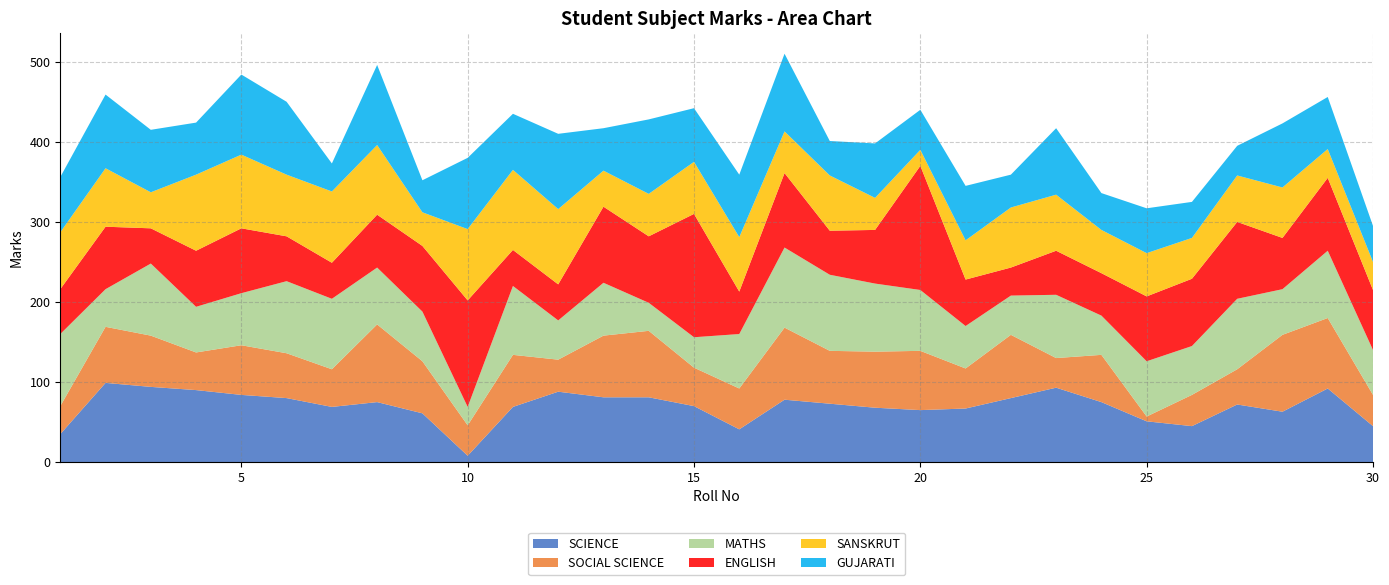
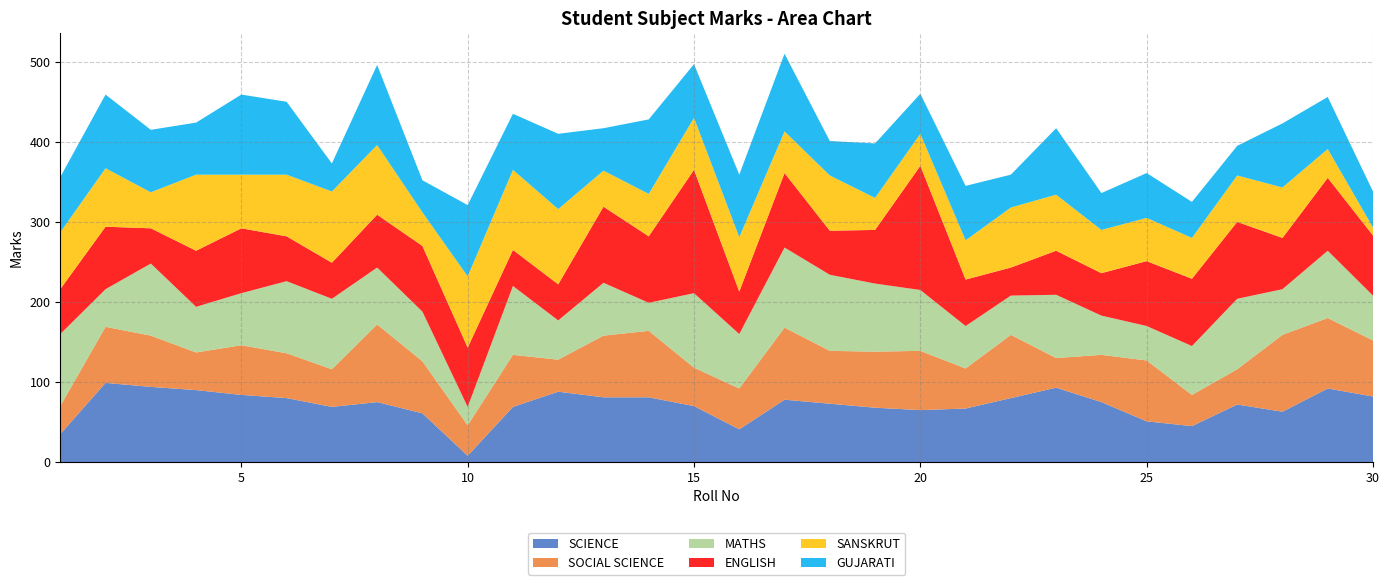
  {
    "SCIENCE": {
      "5": 80,
      "10": 10,
      "15": 70,
      "20": 70,
      "25": 50,
-     "30": 50
+     "30": 80
    },
    "SOCIAL SCIENCE": {
      "5": 60,
      "10": 40,
      "15": 50,
      "20": 70,
-     "25": 10,
-     "30": 40
+     "25": 80,
+     "30": 70
    },
    "MATHS": {
      "5": 70,
      "10": 20,
-     "15": 40,
+     "15": 90,
      "20": 80,
-     "25": 70,
+     "25": 40,
      "30": 60
    },
    "ENGLISH": {
      "5": 80,
-     "10": 130,
+     "10": 70,
      "15": 150,
      "20": 160,
      "25": 80,
      "30": 80
    },
    "SANSKRUT": {
-     "5": 90,
+     "5": 70,
      "10": 90,
      "15": 70,
-     "20": 20,
+     "20": 40,
      "25": 50,
-     "30": 40
+     "30": 10
    },
    "GUJARATI": {
      "5": 100,
      "10": 90,
      "15": 70,
      "20": 50,
      "25": 60,
      "30": 50
    }
  }
